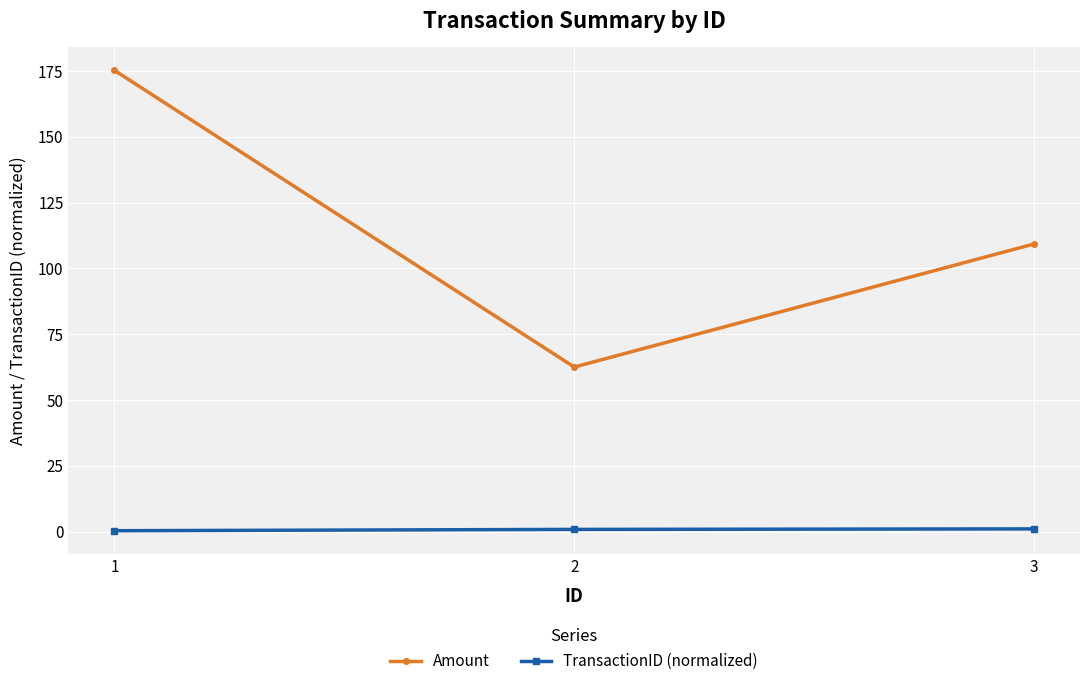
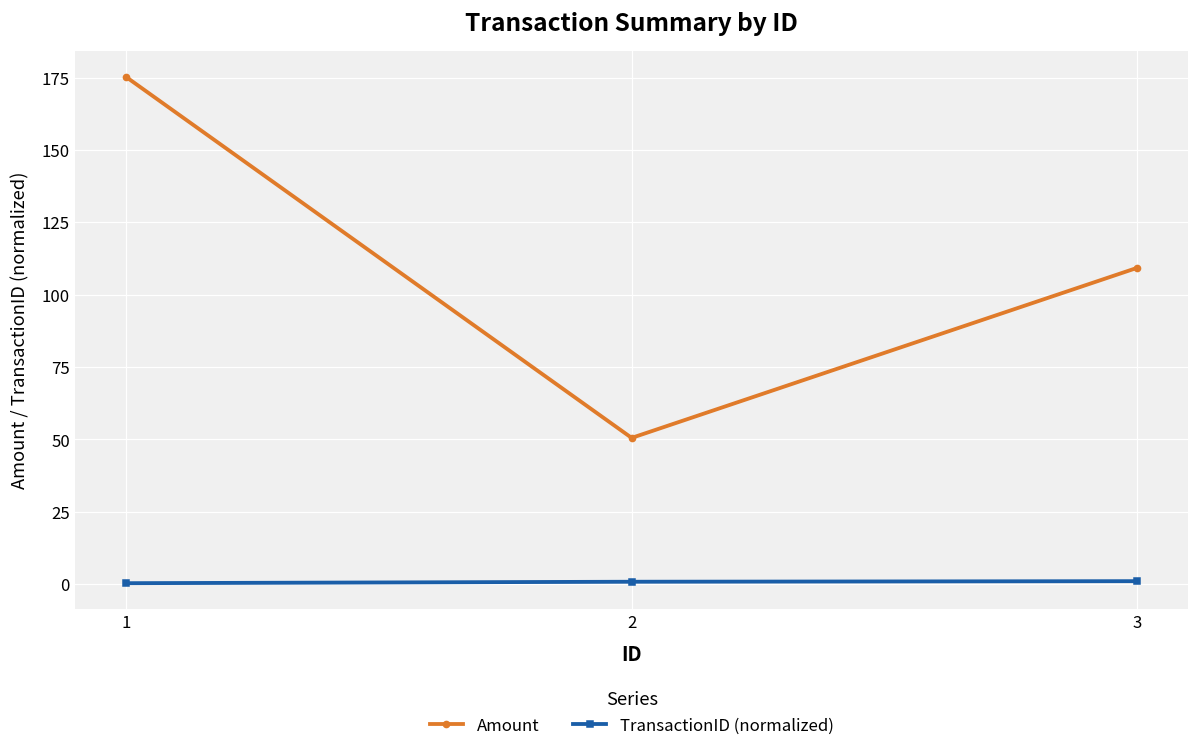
  {
    "Amount": {
      "1": 175,
-     "2": 63,
+     "2": 51,
      "3": 109
    },
    "TransactionID (normalized)": {
      "1": 0,
      "2": 1,
      "3": 1
    }
  }
